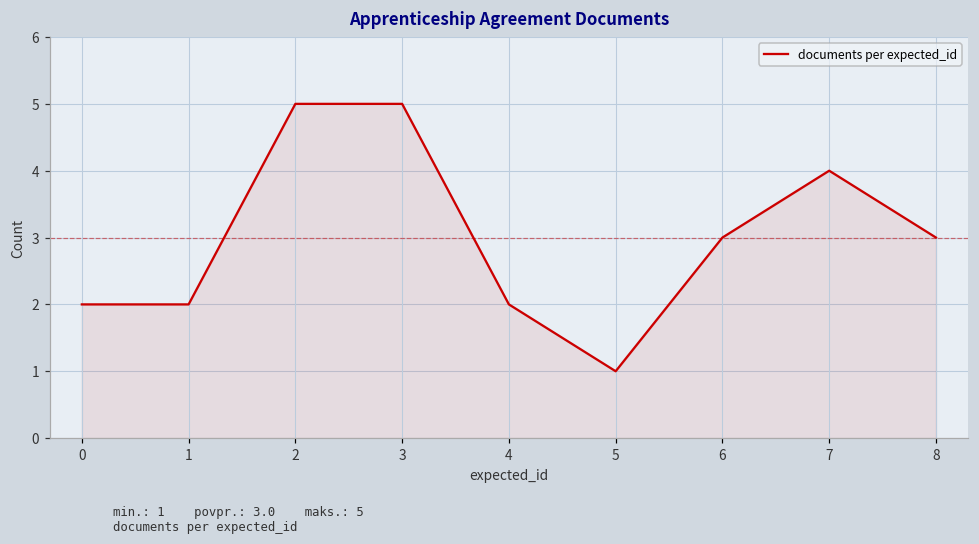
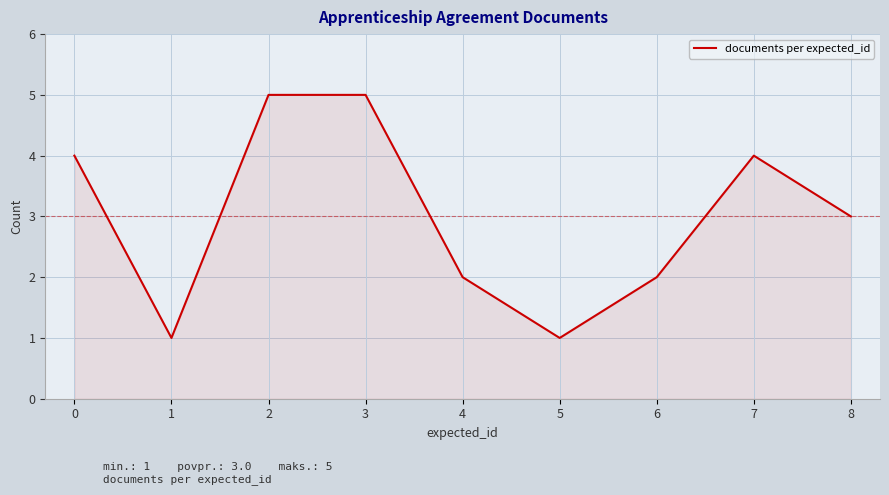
  {
-   "0": 2,
-   "1": 2,
+   "0": 4,
+   "1": 1,
    "2": 5,
    "3": 5,
    "4": 2,
    "5": 1,
-   "6": 3,
+   "6": 2,
    "7": 4,
    "8": 3
  }
